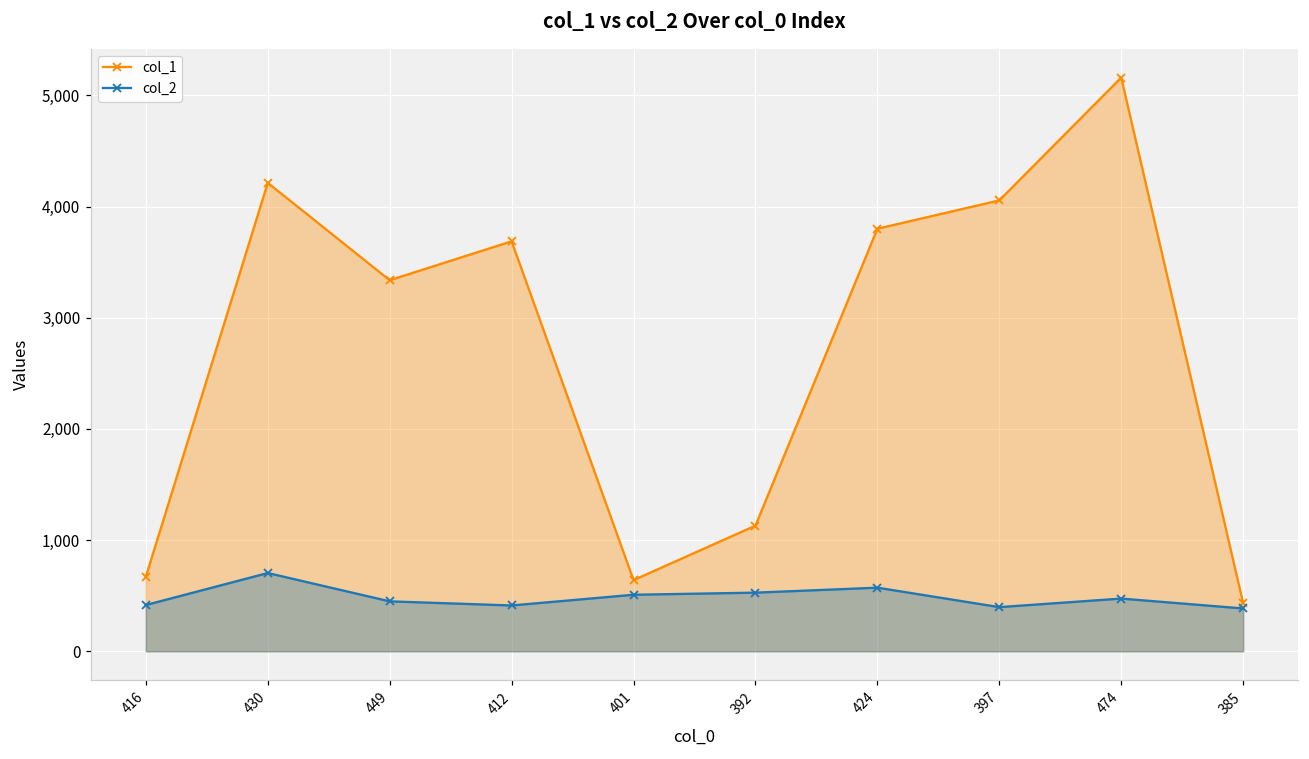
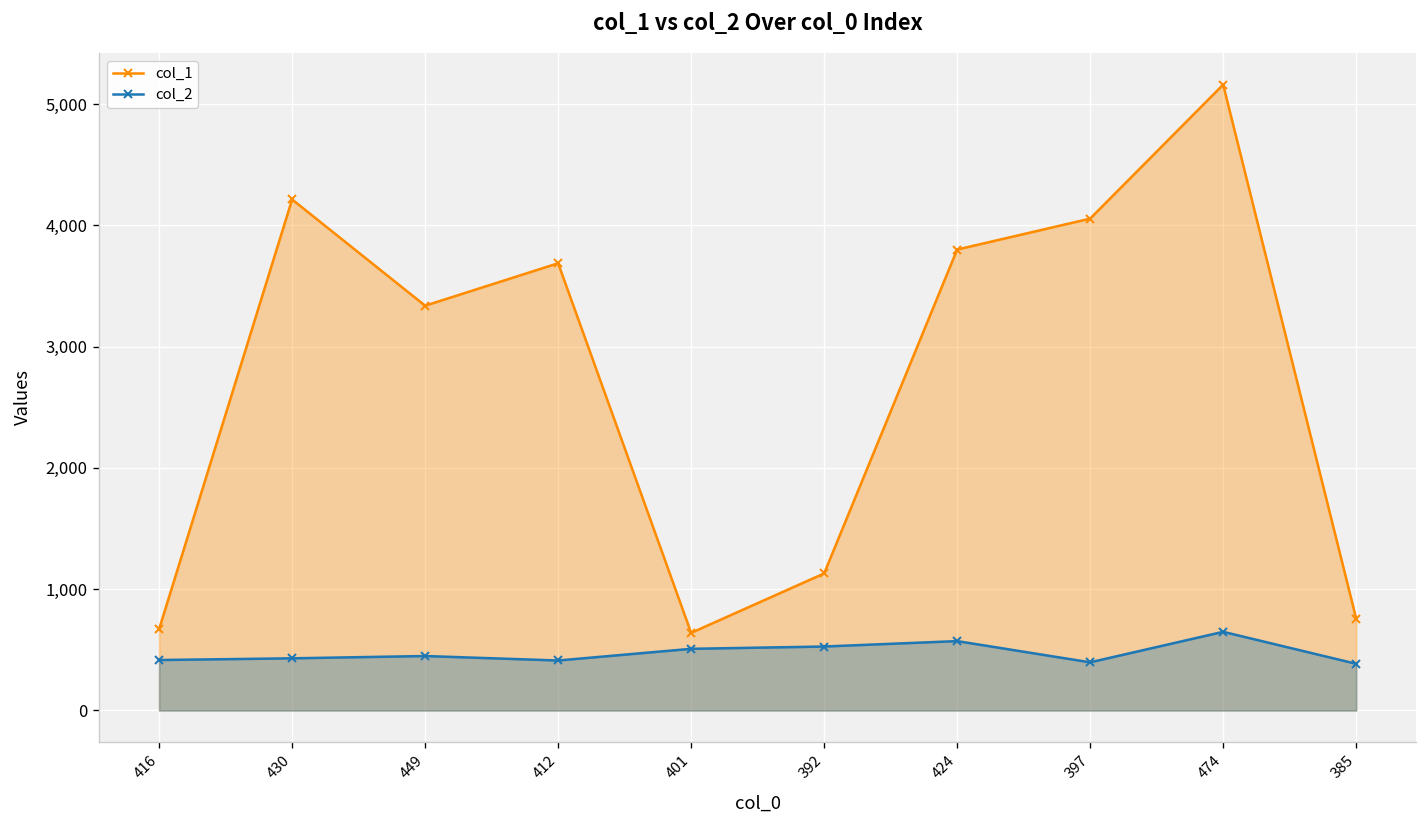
  {
    "col_1": {
      "416": "670",
      "430": "4,210",
      "449": "3,340",
      "412": "3,690",
      "401": "640",
      "392": "1,130",
      "424": "3,800",
      "397": "4,060",
      "474": "5,160",
-     "385": "430"
+     "385": "760"
    },
    "col_2": {
      "416": "420",
-     "430": "700",
+     "430": "430",
      "449": "450",
      "412": "410",
      "401": "510",
      "392": "530",
      "424": "570",
      "397": "400",
-     "474": "470",
+     "474": "650",
      "385": "390"
    }
  }
